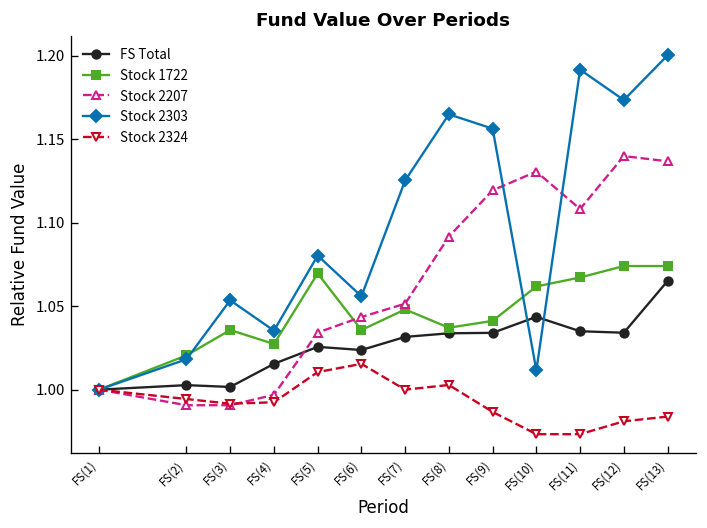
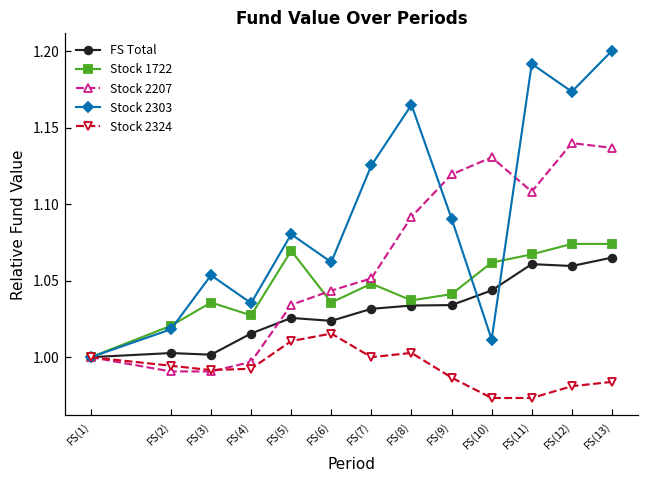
  {
    "FS Total": {
      "FS(2)": 1.003,
      "FS(3)": 1.002,
      "FS(4)": 1.015,
      "FS(5)": 1.026,
      "FS(6)": 1.024,
      "FS(7)": 1.032,
      "FS(8)": 1.034,
      "FS(9)": 1.034,
      "FS(10)": 1.044,
-     "FS(11)": 1.035,
-     "FS(12)": 1.034,
+     "FS(11)": 1.061,
+     "FS(12)": 1.060,
      "FS(13)": 1.065
    },
    "Stock 1722": {
      "FS(2)": 1.021,
      "FS(3)": 1.036,
      "FS(4)": 1.027,
      "FS(5)": 1.070,
      "FS(6)": 1.036,
      "FS(7)": 1.048,
      "FS(8)": 1.037,
      "FS(9)": 1.041,
      "FS(10)": 1.062,
      "FS(11)": 1.067,
      "FS(12)": 1.074,
      "FS(13)": 1.074
    },
    "Stock 2207": {
      "FS(2)": 0.991,
      "FS(4)": 0.997,
      "FS(5)": 1.034,
      "FS(6)": 1.044,
      "FS(7)": 1.051,
      "FS(8)": 1.092,
      "FS(9)": 1.119,
      "FS(10)": 1.131,
      "FS(11)": 1.108,
      "FS(12)": 1.140,
      "FS(13)": 1.137
    },
    "Stock 2303": {
      "FS(2)": 1.018,
      "FS(3)": 1.054,
      "FS(4)": 1.035,
      "FS(5)": 1.080,
-     "FS(6)": 1.056,
+     "FS(6)": 1.062,
      "FS(7)": 1.125,
      "FS(8)": 1.165,
-     "FS(9)": 1.156,
+     "FS(9)": 1.091,
      "FS(10)": 1.012,
      "FS(11)": 1.192,
      "FS(12)": 1.174,
      "FS(13)": 1.200
    },
    "Stock 2324": {
      "FS(2)": 0.994,
      "FS(4)": 0.992,
      "FS(5)": 1.011,
      "FS(6)": 1.015,
      "FS(7)": 1.000,
      "FS(8)": 1.003,
      "FS(9)": 0.987,
      "FS(10)": 0.973,
      "FS(11)": 0.973,
      "FS(12)": 0.981,
      "FS(13)": 0.984
    }
  }
